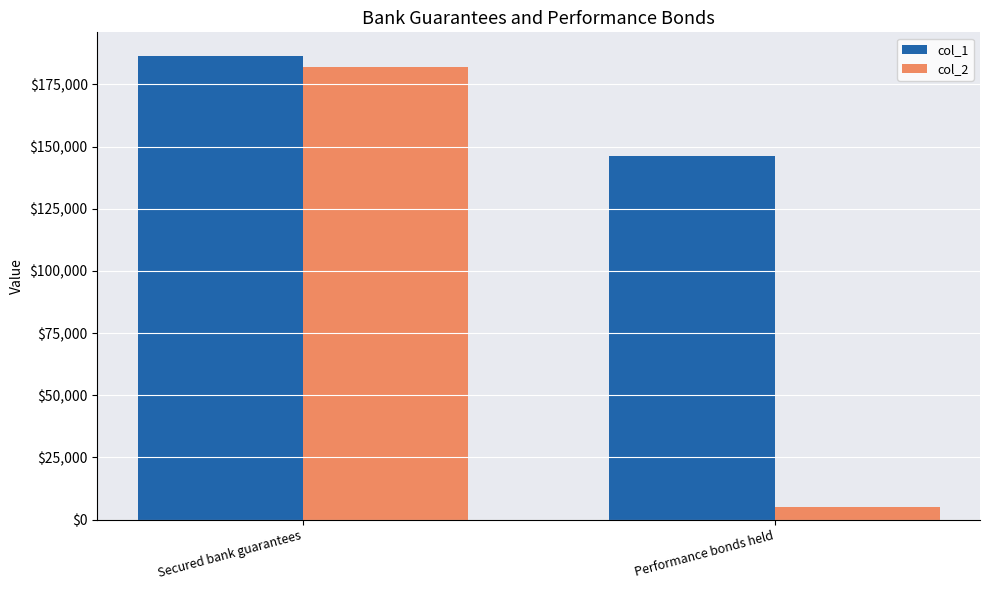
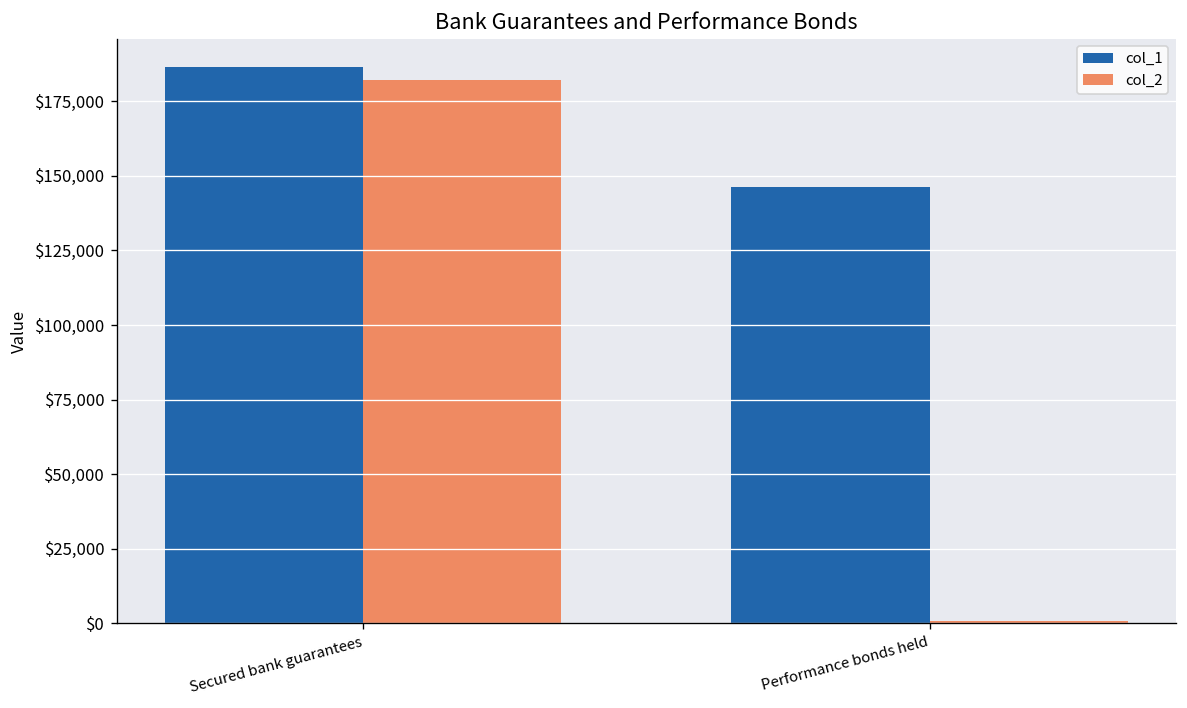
  {
    "col_1": {
      "Secured bank guarantees": "$187,000",
      "Performance bonds held": "$146,000"
    },
    "col_2": {
      "Secured bank guarantees": "$182,000",
-     "Performance bonds held": "$5,000"
+     "Performance bonds held": "$1,000"
    }
  }
